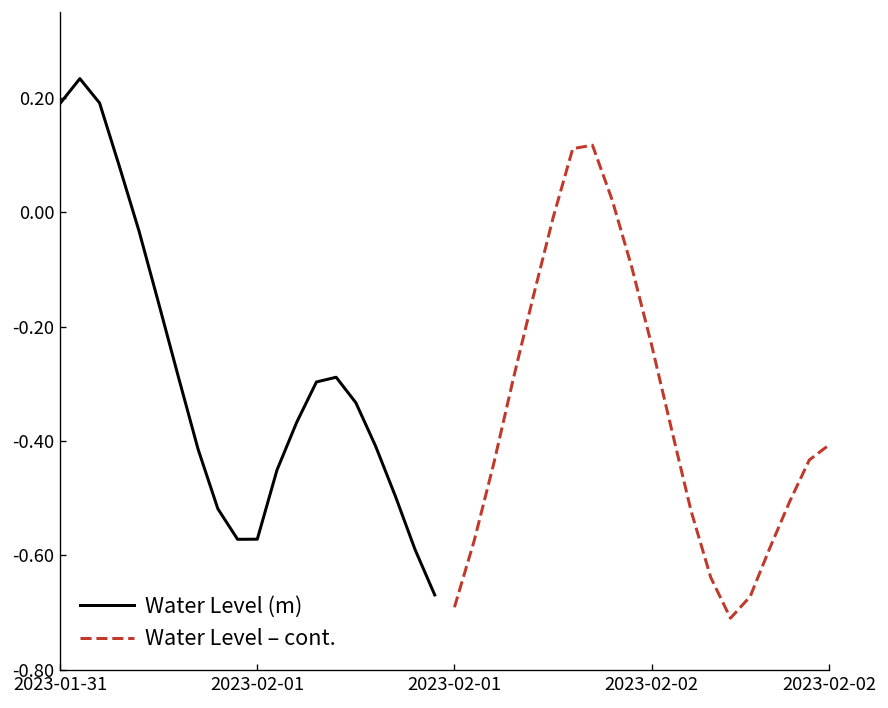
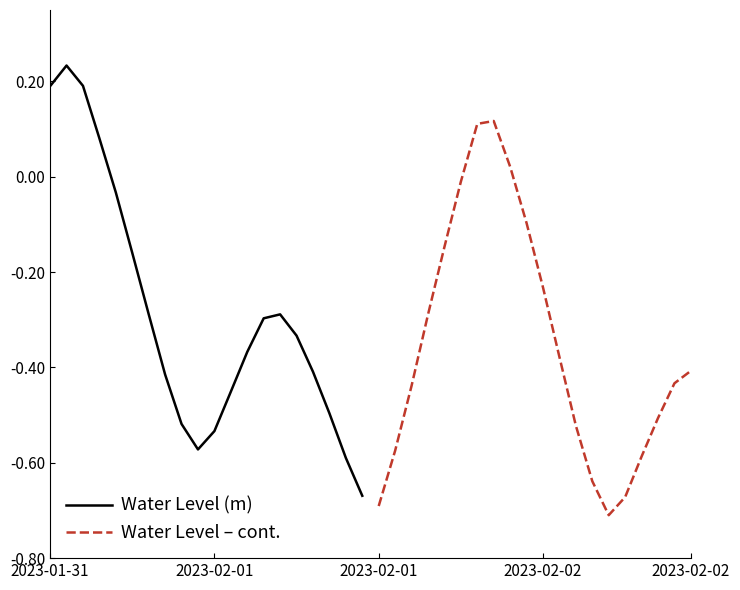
  {
    "Water Level (m)": {
      "2023-01-31": 0.19,
-     "2023-02-01": -0.57
+     "2023-02-01": -0.53
    },
    "Water Level – cont.": {
      "2023-02-01": -0.69
    }
  }
